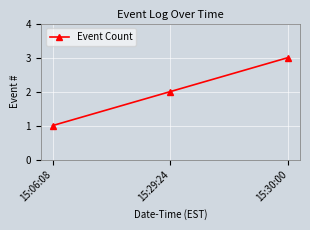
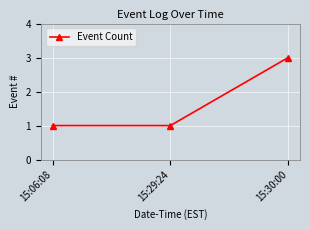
  {
    "15:06:08": 1,
-   "15:29:24": 2,
+   "15:29:24": 1,
    "15:30:00": 3
  }
